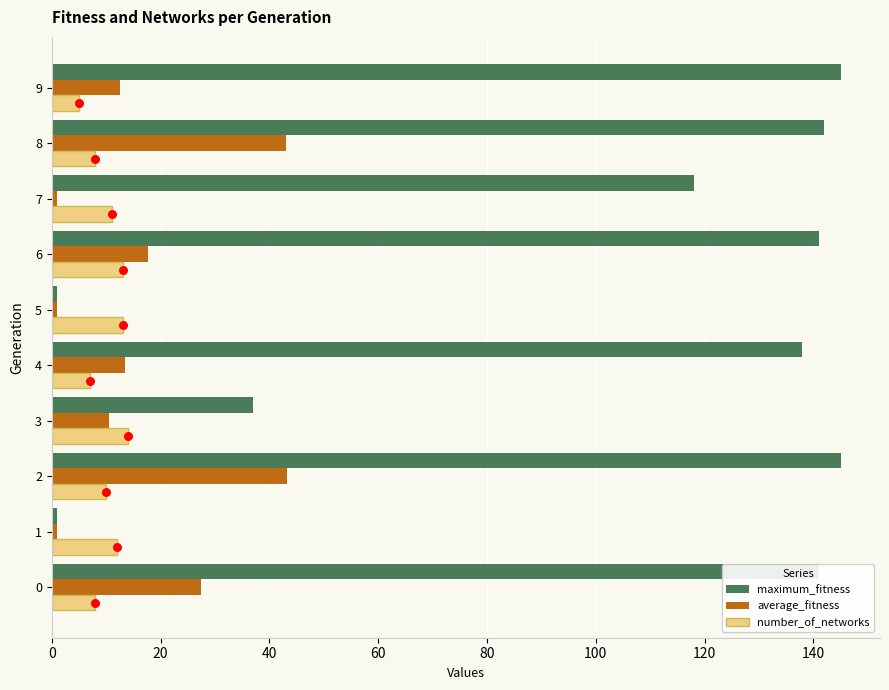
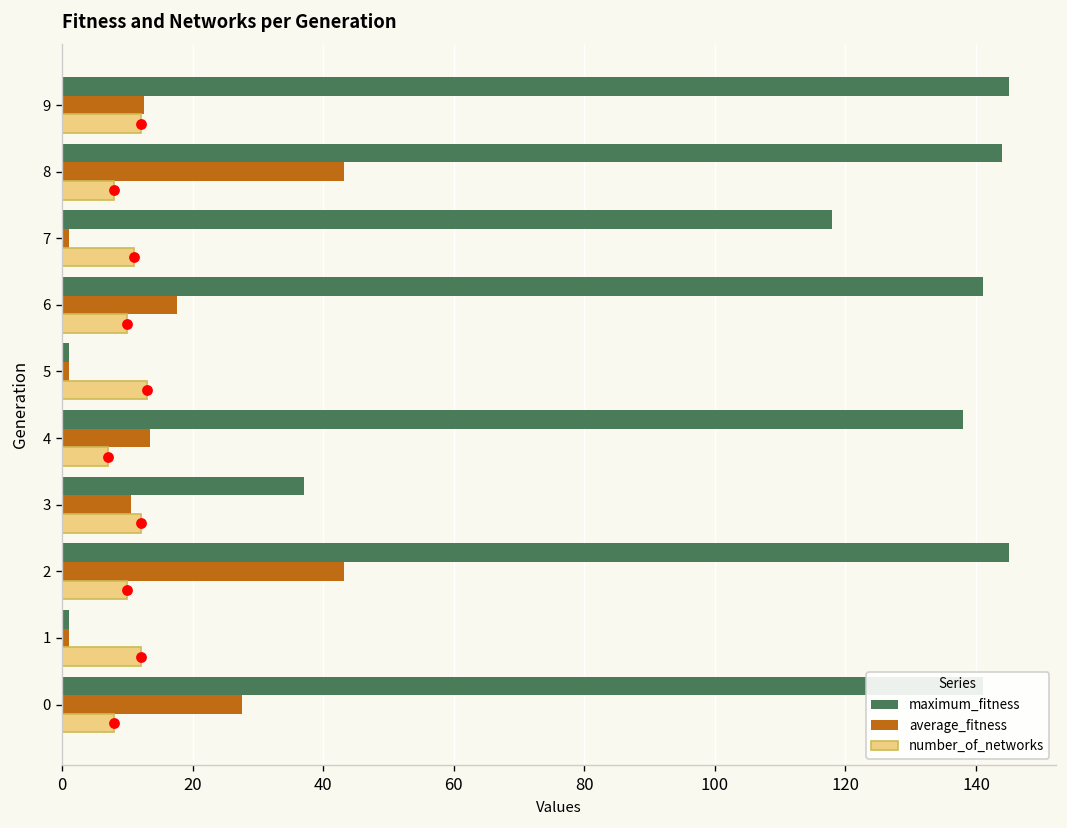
  {
    "maximum_fitness": {
      "9": 145,
-     "8": 142,
+     "8": 144,
      "7": 118,
      "6": 141,
      "5": 1,
      "4": 138,
      "3": 37,
      "2": 145,
      "1": 1
    },
    "average_fitness": {
      "9": 13,
      "8": 43,
      "7": 1,
      "6": 18,
      "5": 1,
      "4": 13,
      "3": 11,
      "2": 43,
      "1": 1,
      "0": 28
    },
    "number_of_networks": {
-     "9": 5,
+     "9": 12,
      "8": 8,
      "7": 11,
-     "6": 13,
+     "6": 10,
      "5": 13,
      "4": 7,
-     "3": 14,
+     "3": 12,
      "2": 10,
      "1": 12,
      "0": 8
    }
  }
